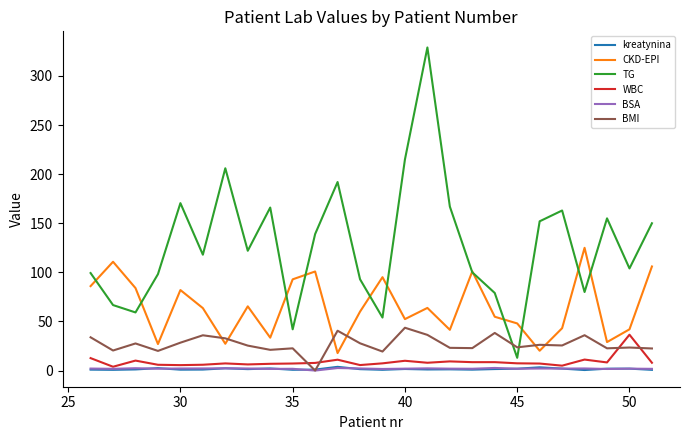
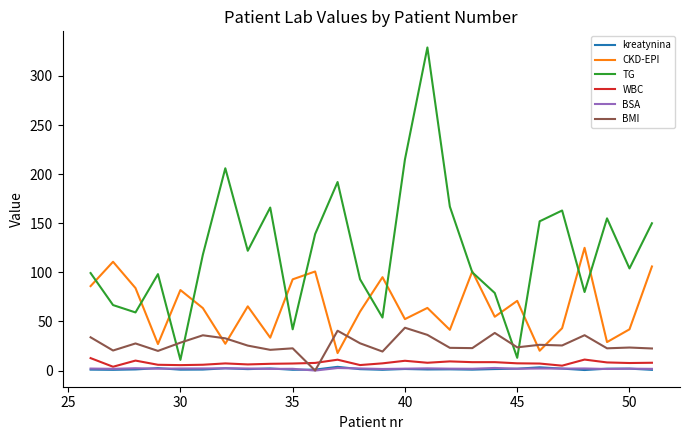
  {
    "CKD-EPI": {
      "30": 80,
      "35": 90,
      "40": 50,
-     "45": 50,
+     "45": 70,
      "50": 40
    },
    "TG": {
-     "30": 170,
+     "30": 10,
      "35": 40,
      "40": 220,
      "45": 10,
      "50": 100
    },
    "WBC": {
      "30": 10,
      "35": 10,
      "40": 10,
      "45": 10,
-     "50": 40
+     "50": 10
    },
    "BMI": {
      "30": 30,
      "35": 20,
      "40": 40,
      "45": 20,
      "50": 20
    }
  }
